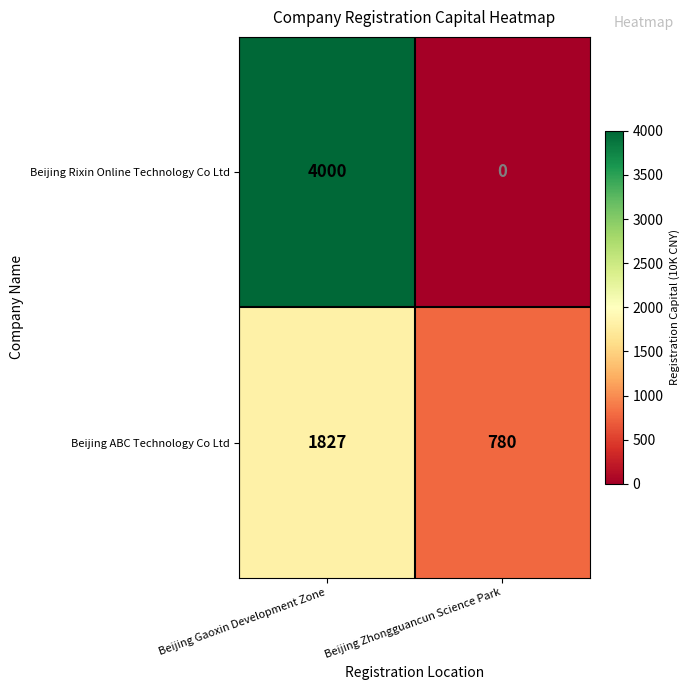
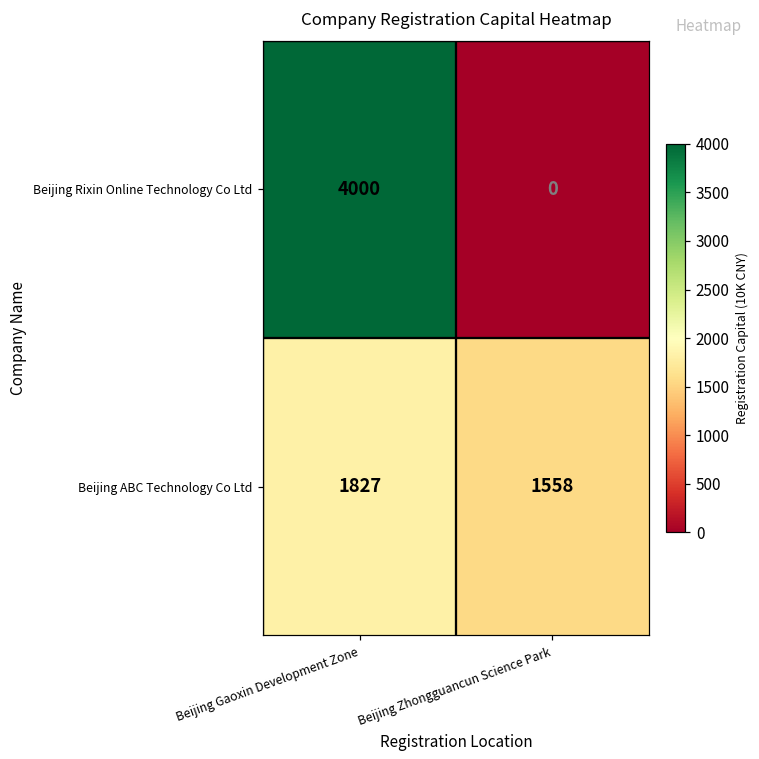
  {
    "Beijing Rixin Online Technology Co Ltd": {
      "Beijing Gaoxin Development Zone": 4000,
      "Beijing Zhongguancun Science Park": 0
    },
    "Beijing ABC Technology Co Ltd": {
      "Beijing Gaoxin Development Zone": 1827,
-     "Beijing Zhongguancun Science Park": 780
+     "Beijing Zhongguancun Science Park": 1558
    }
  }
